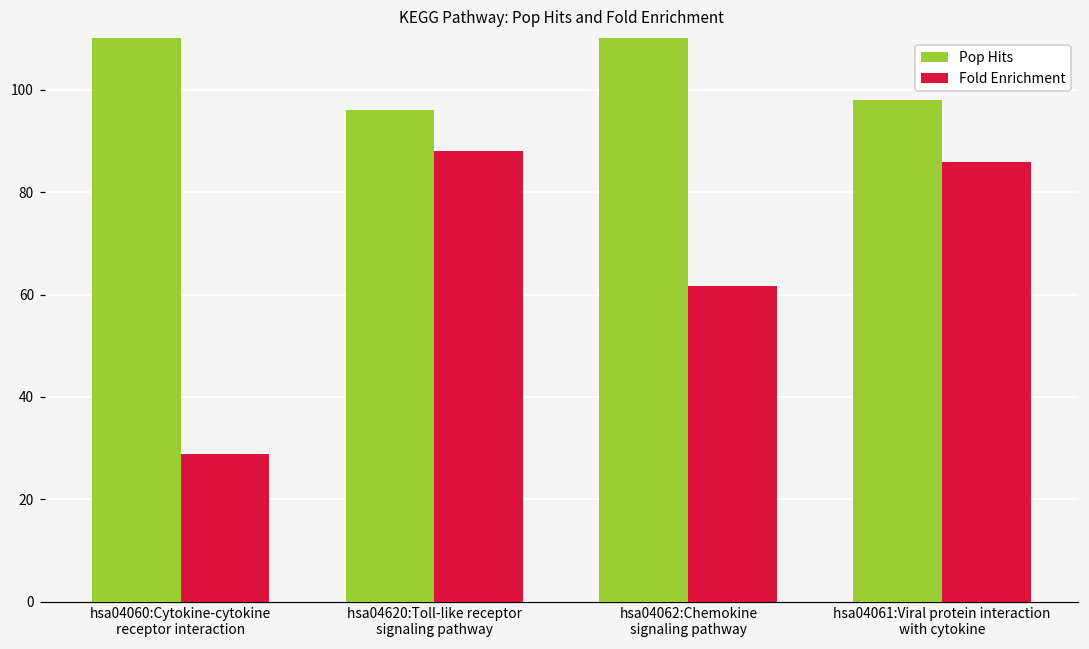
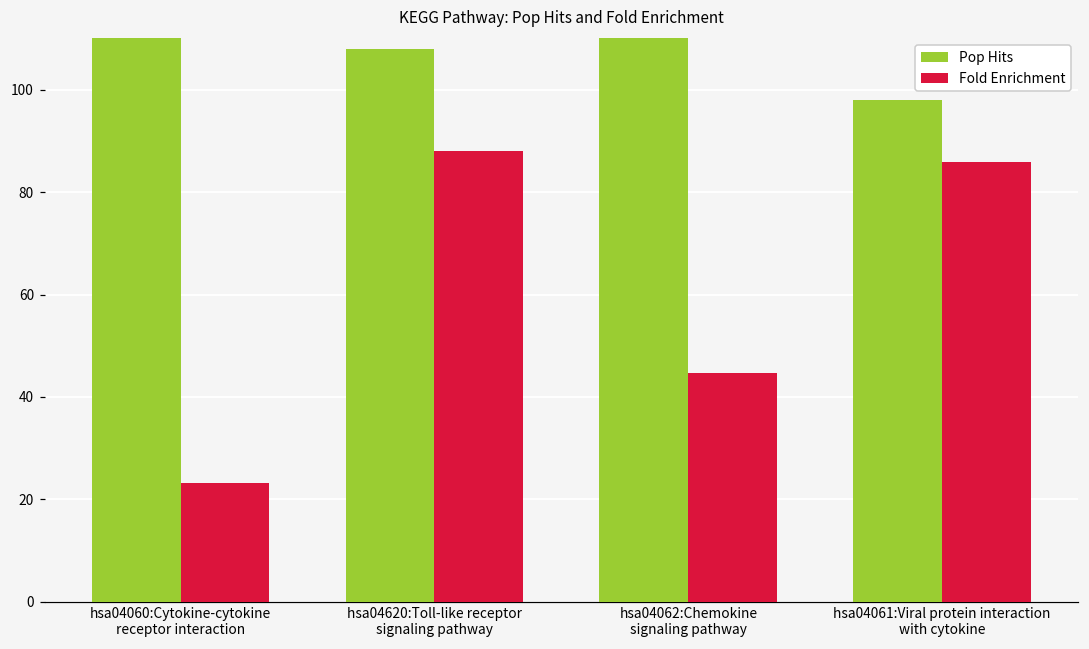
  {
    "Pop Hits": {
-     "hsa04620:Toll-like receptor signaling pathway": 96,
+     "hsa04620:Toll-like receptor signaling pathway": 108,
      "hsa04061:Viral protein interaction with cytokine": 98
    },
    "Fold Enrichment": {
-     "hsa04060:Cytokine-cytokine receptor interaction": 29,
+     "hsa04060:Cytokine-cytokine receptor interaction": 23,
      "hsa04620:Toll-like receptor signaling pathway": 88,
-     "hsa04062:Chemokine signaling pathway": 62,
+     "hsa04062:Chemokine signaling pathway": 45,
      "hsa04061:Viral protein interaction with cytokine": 86
    }
  }
